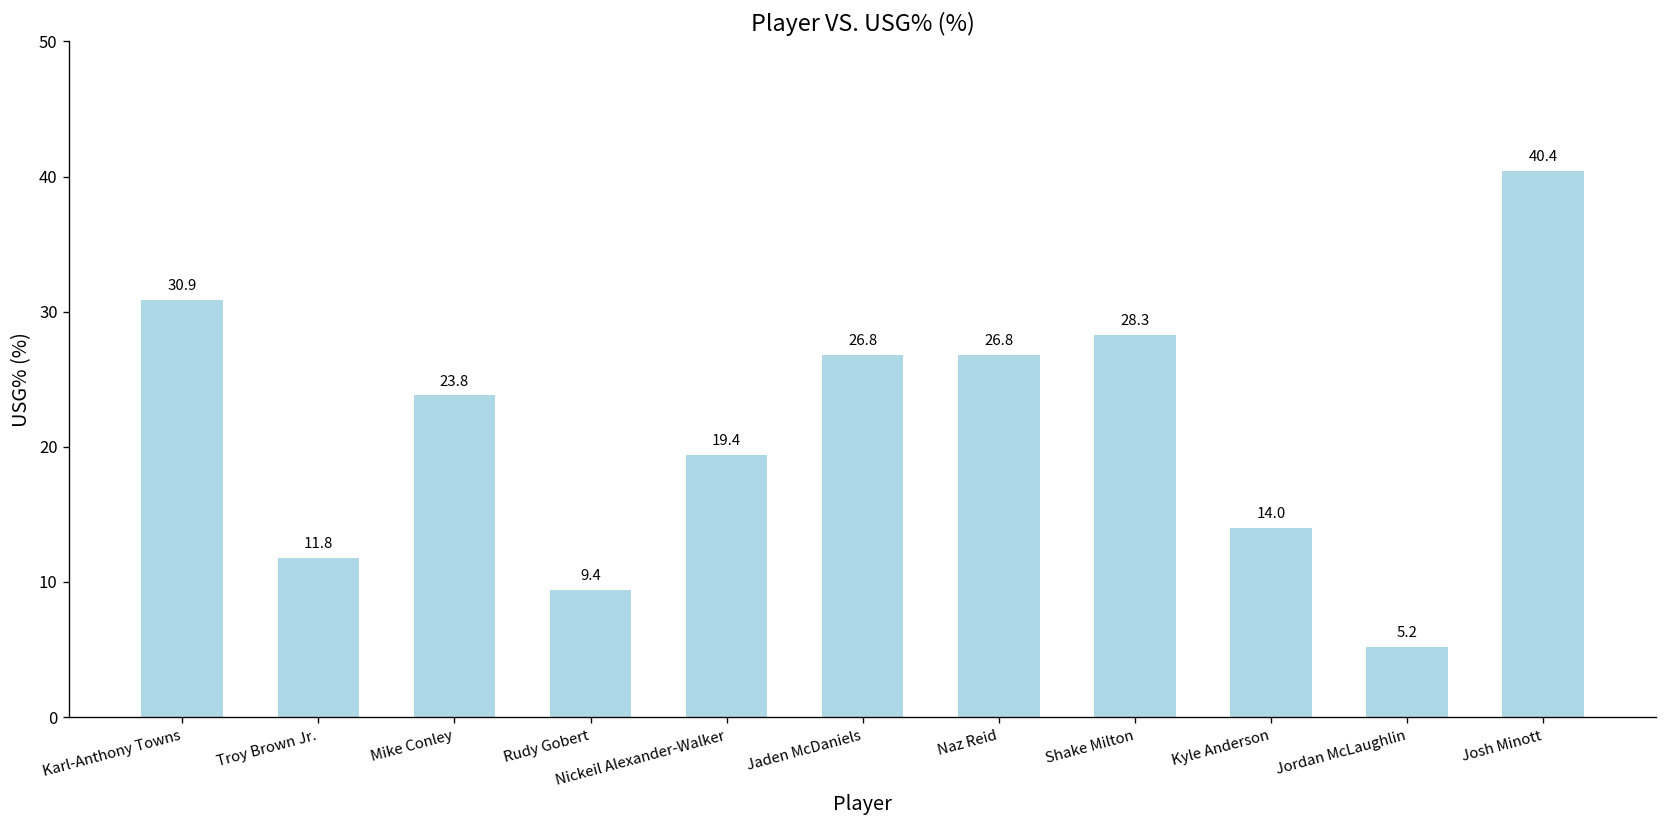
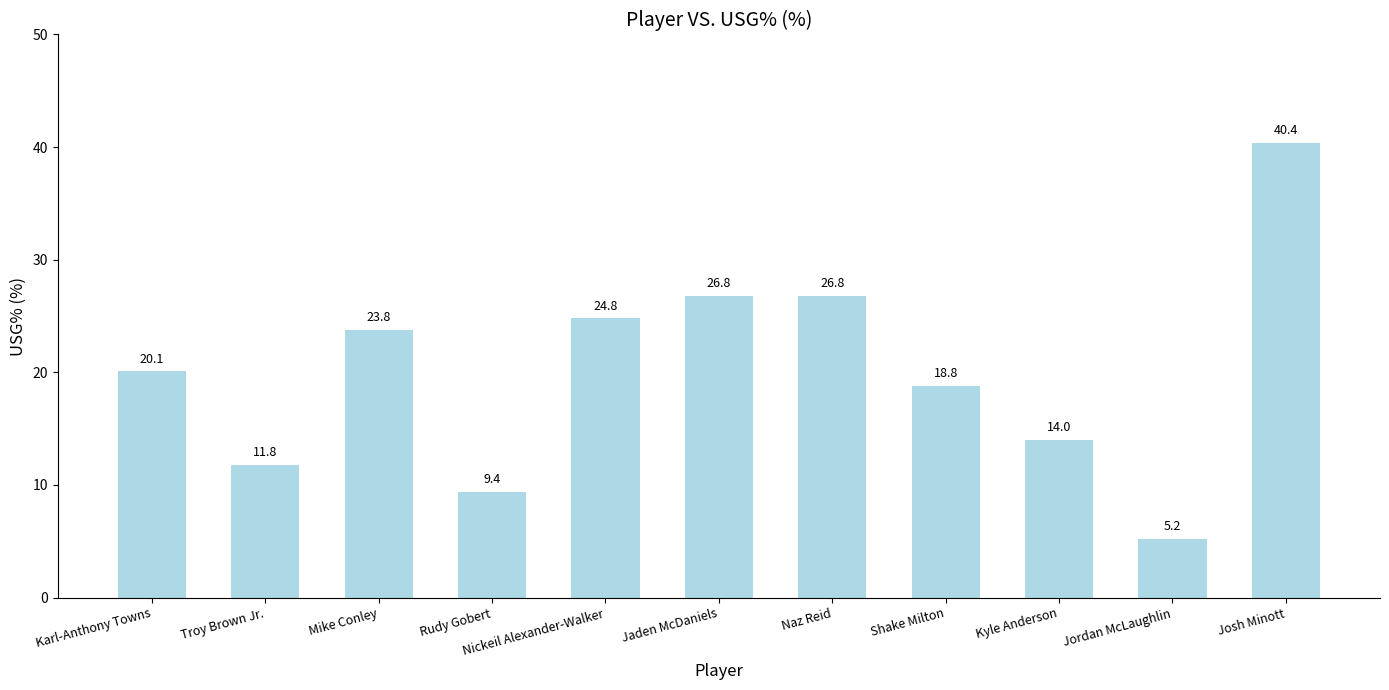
  {
-   "Karl-Anthony Towns": 30.9,
+   "Karl-Anthony Towns": 20.1,
    "Troy Brown Jr.": 11.8,
    "Mike Conley": 23.8,
    "Rudy Gobert": 9.4,
-   "Nickeil Alexander-Walker": 19.4,
+   "Nickeil Alexander-Walker": 24.8,
    "Jaden McDaniels": 26.8,
    "Naz Reid": 26.8,
-   "Shake Milton": 28.3,
+   "Shake Milton": 18.8,
    "Kyle Anderson": 14.0,
    "Jordan McLaughlin": 5.2,
    "Josh Minott": 40.4
  }
